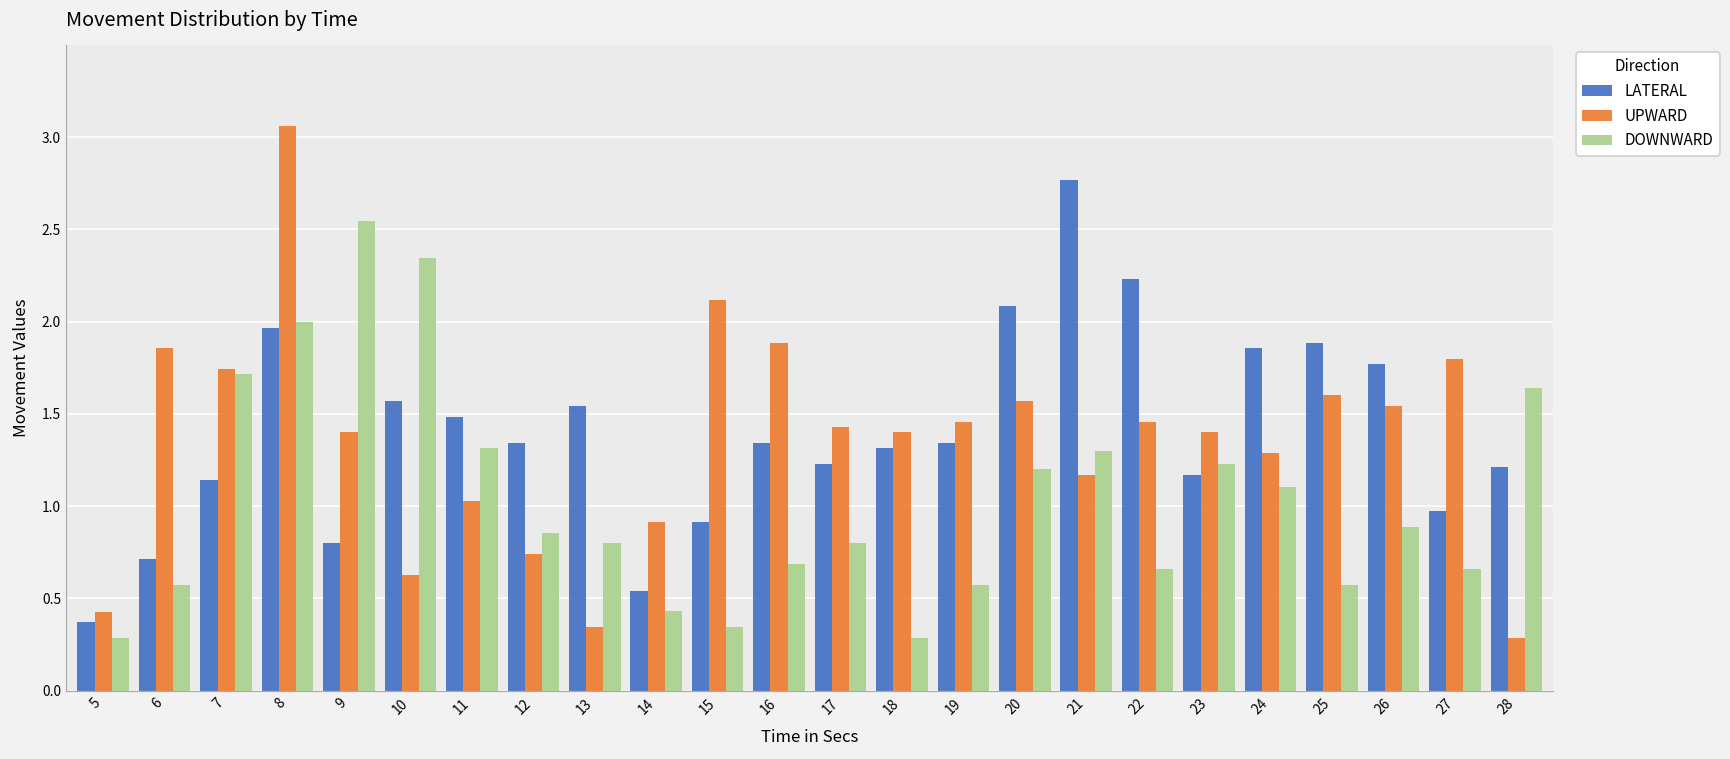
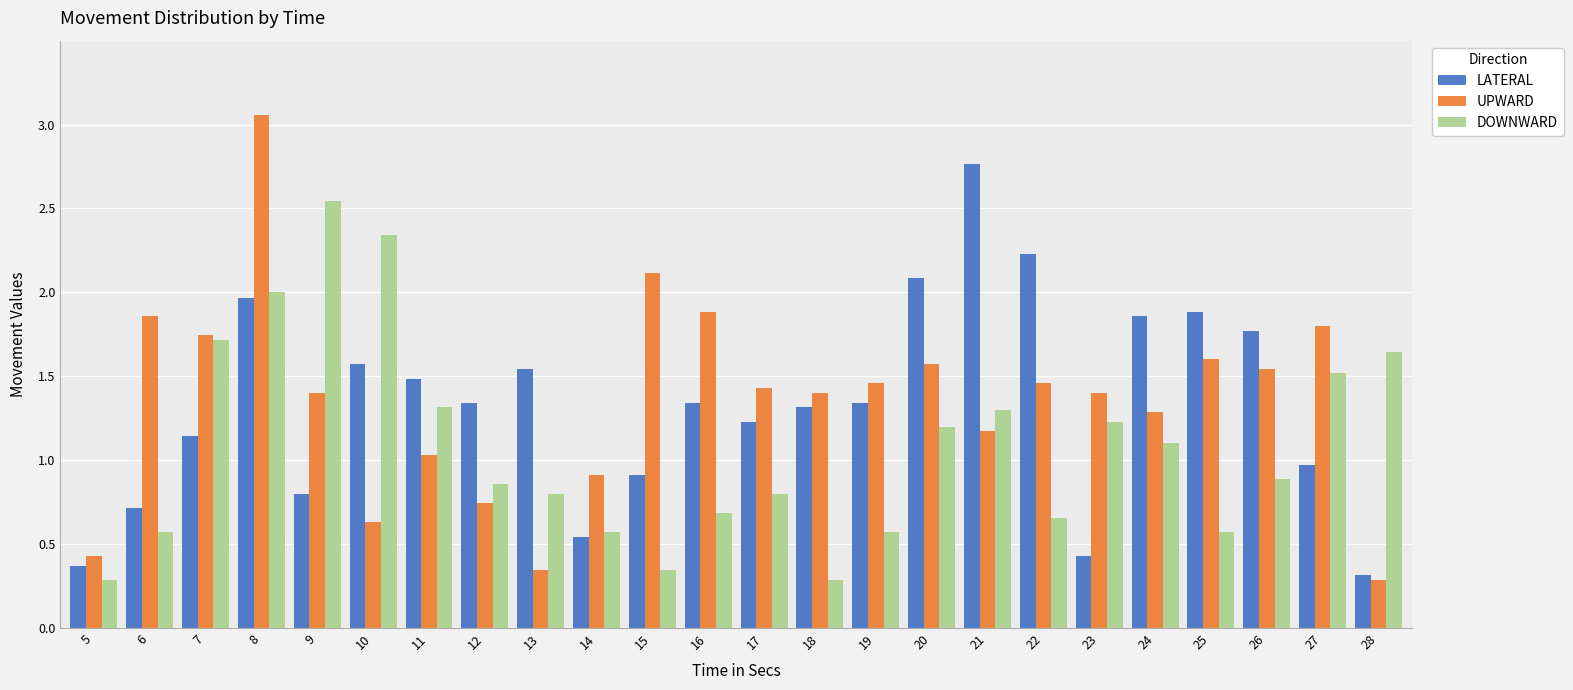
  {
    "LATERAL": {
      "5": 0.37,
      "6": 0.71,
      "7": 1.14,
      "8": 1.97,
      "9": 0.80,
      "10": 1.57,
      "11": 1.49,
      "12": 1.34,
      "13": 1.54,
      "14": 0.54,
      "15": 0.91,
      "16": 1.34,
      "17": 1.23,
      "18": 1.31,
      "19": 1.34,
      "20": 2.09,
      "21": 2.76,
      "22": 2.23,
-     "23": 1.17,
+     "23": 0.43,
      "24": 1.86,
      "25": 1.89,
      "26": 1.77,
      "27": 0.97,
-     "28": 1.21
+     "28": 0.32
    },
    "UPWARD": {
      "5": 0.43,
      "6": 1.86,
      "7": 1.74,
      "8": 3.06,
      "9": 1.40,
      "10": 0.63,
      "11": 1.03,
      "12": 0.74,
      "13": 0.34,
      "14": 0.91,
      "15": 2.11,
      "16": 1.89,
      "17": 1.43,
      "18": 1.40,
      "19": 1.46,
      "20": 1.57,
      "21": 1.17,
      "22": 1.46,
      "23": 1.40,
      "24": 1.29,
      "25": 1.60,
      "26": 1.54,
      "27": 1.80,
      "28": 0.29
    },
    "DOWNWARD": {
      "5": 0.29,
      "6": 0.57,
      "7": 1.71,
      "8": 2.00,
      "9": 2.54,
      "10": 2.34,
      "11": 1.31,
      "12": 0.86,
      "13": 0.80,
-     "14": 0.43,
+     "14": 0.57,
      "15": 0.34,
      "16": 0.69,
      "17": 0.80,
      "18": 0.29,
      "19": 0.57,
      "20": 1.20,
      "21": 1.30,
      "22": 0.66,
      "23": 1.23,
      "24": 1.10,
      "25": 0.57,
      "26": 0.89,
-     "27": 0.66,
+     "27": 1.52,
      "28": 1.64
    }
  }
